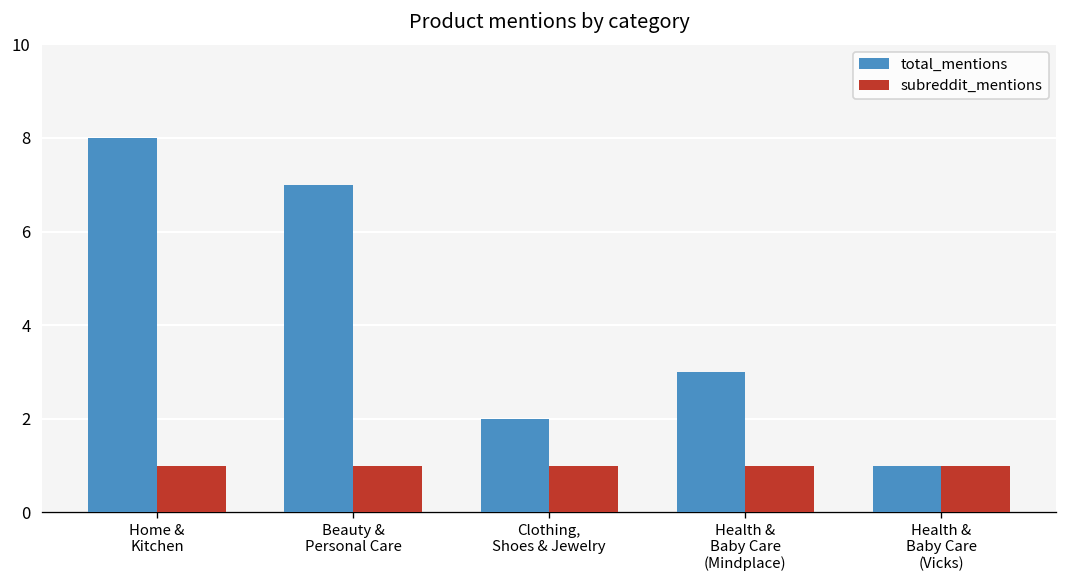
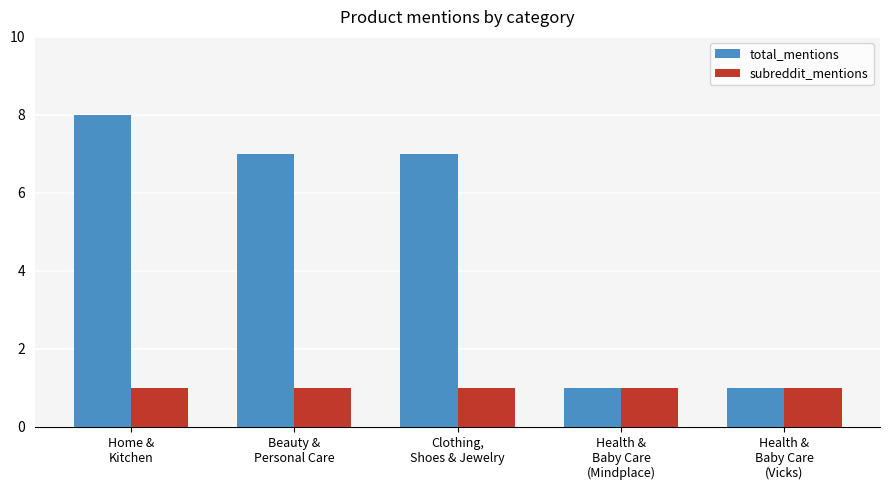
  {
    "total_mentions": {
      "Home & Kitchen": 8,
      "Beauty & Personal Care": 7,
-     "Clothing, Shoes & Jewelry": 2,
-     "Health & Baby Care (Mindplace)": 3,
+     "Clothing, Shoes & Jewelry": 7,
+     "Health & Baby Care (Mindplace)": 1,
      "Health & Baby Care (Vicks)": 1
    },
    "subreddit_mentions": {
      "Home & Kitchen": 1,
      "Beauty & Personal Care": 1,
      "Clothing, Shoes & Jewelry": 1,
      "Health & Baby Care (Mindplace)": 1,
      "Health & Baby Care (Vicks)": 1
    }
  }
